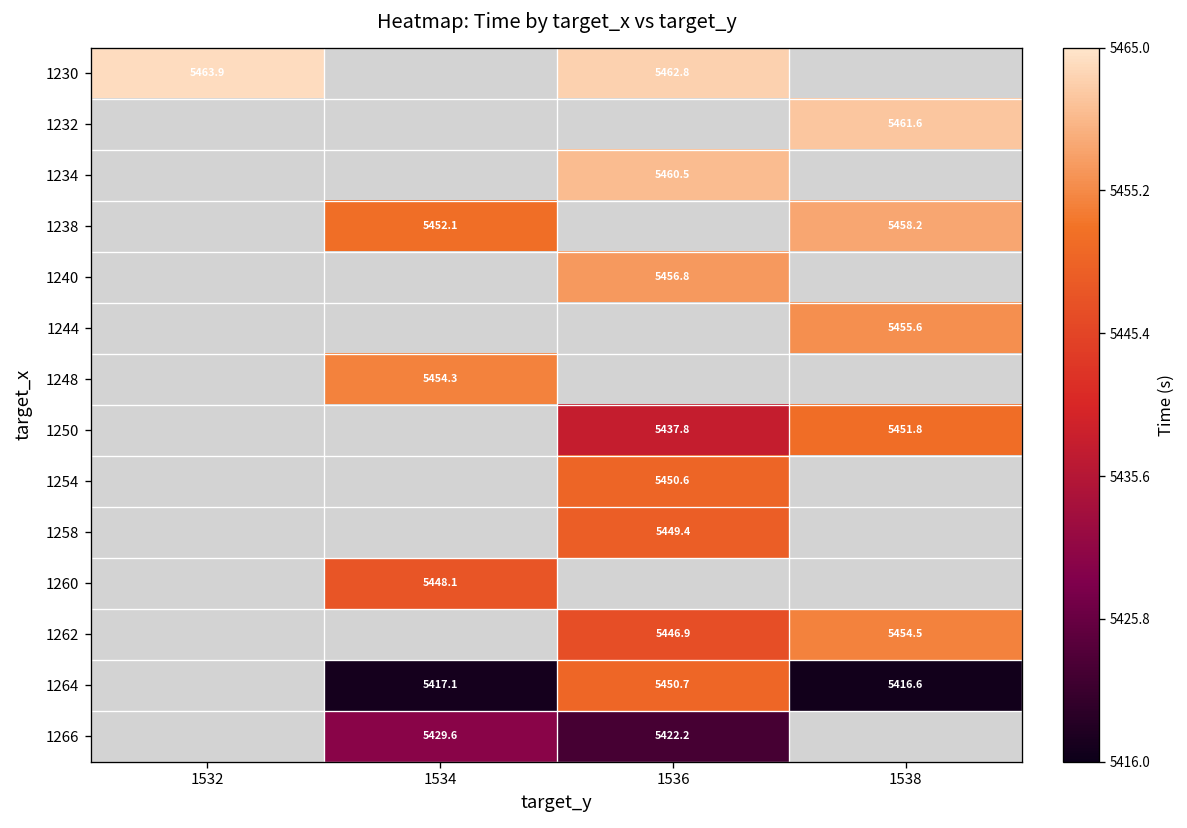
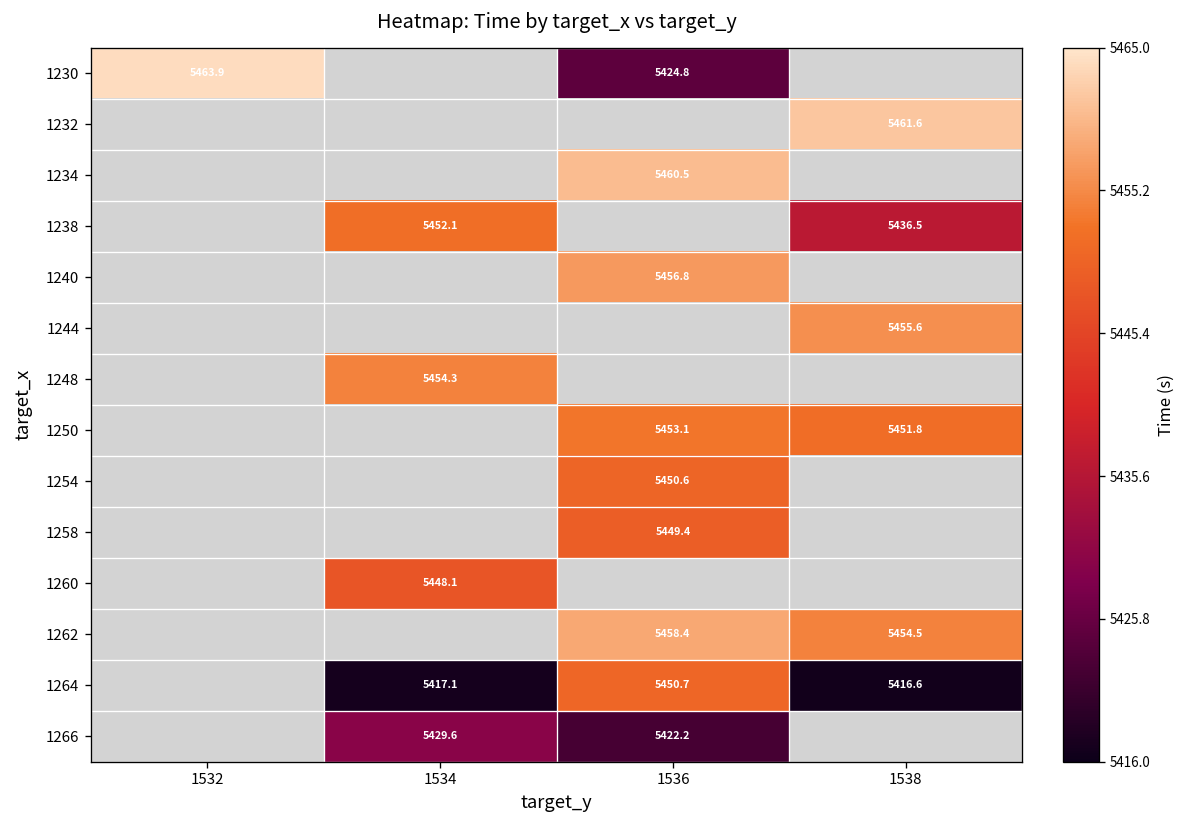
  {
    "1230": {
      "1532": 5463.9,
-     "1536": 5462.8
+     "1536": 5424.8
    },
    "1232": {
      "1538": 5461.6
    },
    "1234": {
      "1536": 5460.5
    },
    "1238": {
      "1534": 5452.1,
-     "1538": 5458.2
+     "1538": 5436.5
    },
    "1240": {
      "1536": 5456.8
    },
    "1244": {
      "1538": 5455.6
    },
    "1248": {
      "1534": 5454.3
    },
    "1250": {
-     "1536": 5437.8,
+     "1536": 5453.1,
      "1538": 5451.8
    },
    "1254": {
      "1536": 5450.6
    },
    "1258": {
      "1536": 5449.4
    },
    "1260": {
      "1534": 5448.1
    },
    "1262": {
-     "1536": 5446.9,
+     "1536": 5458.4,
      "1538": 5454.5
    },
    "1264": {
      "1534": 5417.1,
      "1536": 5450.7,
      "1538": 5416.6
    },
    "1266": {
      "1534": 5429.6,
      "1536": 5422.2
    }
  }
